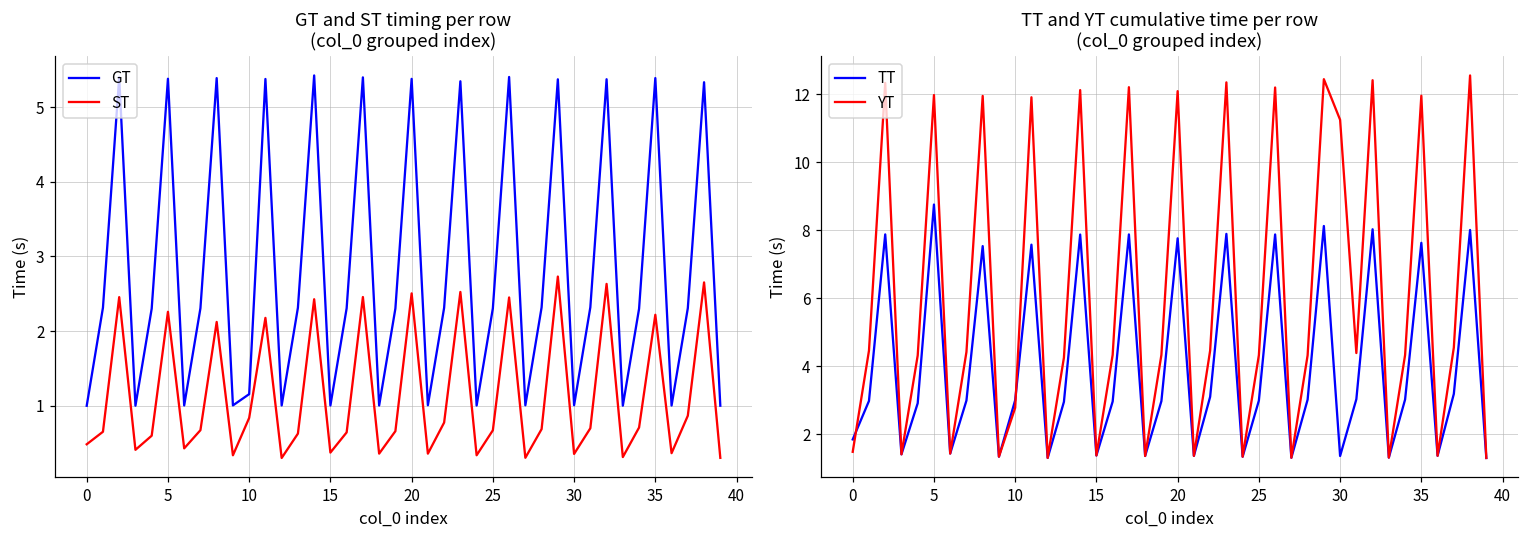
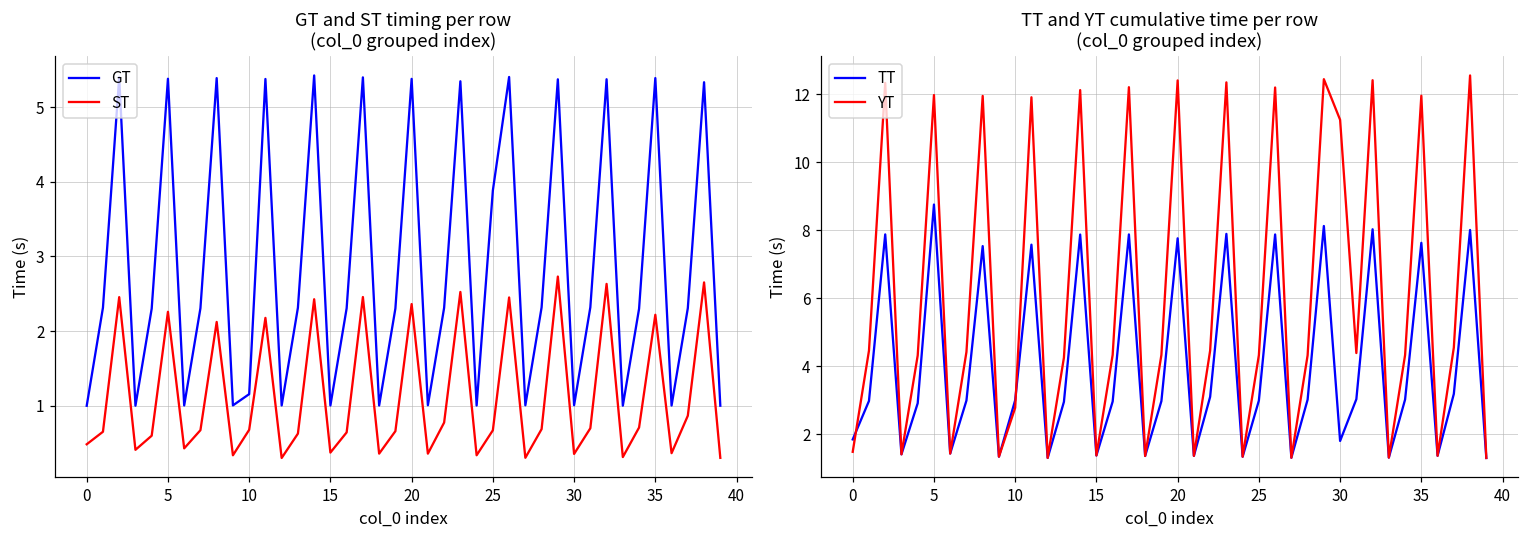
  {
    "GT and ST timing per row (col_0 grouped index)": {
      "GT": {
        "0": 1.0,
        "5": 5.4,
        "10": 1.2,
        "15": 1.0,
        "20": 5.4,
-       "25": 2.3,
+       "25": 3.9,
        "30": 1.0,
        "35": 5.4
      },
      "ST": {
        "0": 0.5,
        "5": 2.3,
-       "10": 0.8,
+       "10": 0.7,
        "15": 0.4,
-       "20": 2.5,
+       "20": 2.4,
        "25": 0.7,
        "30": 0.4,
        "35": 2.2
      }
    },
    "TT and YT cumulative time per row (col_0 grouped index)": {
      "TT": {
        "0": 1.8,
        "5": 8.8,
        "10": 3.0,
        "20": 7.8,
        "25": 3.0,
-       "30": 1.4,
+       "30": 1.8,
        "35": 7.6
      },
      "YT": {
        "0": 1.5,
        "5": 12.0,
        "10": 2.8,
-       "20": 12.1,
+       "20": 12.4,
        "25": 4.3,
        "30": 11.3,
        "35": 12.0
      }
    }
  }
